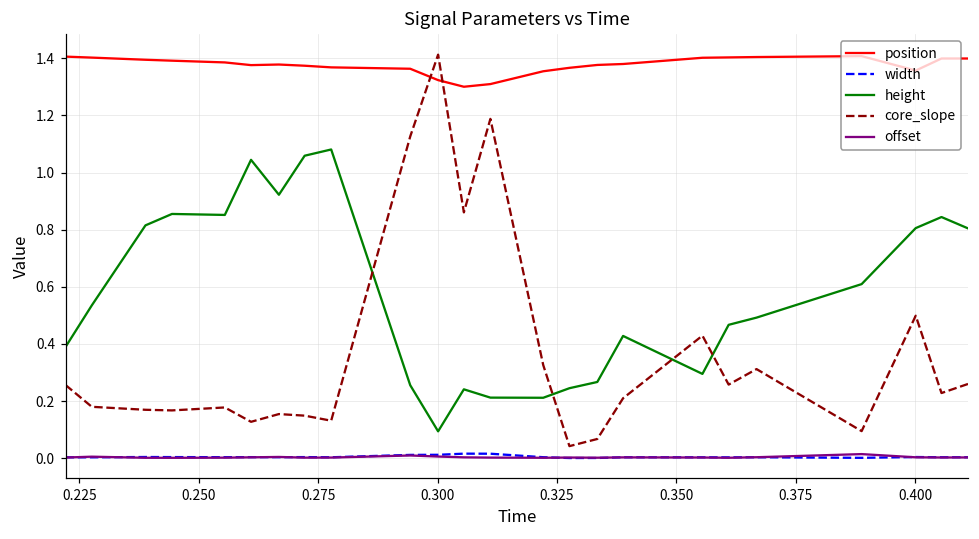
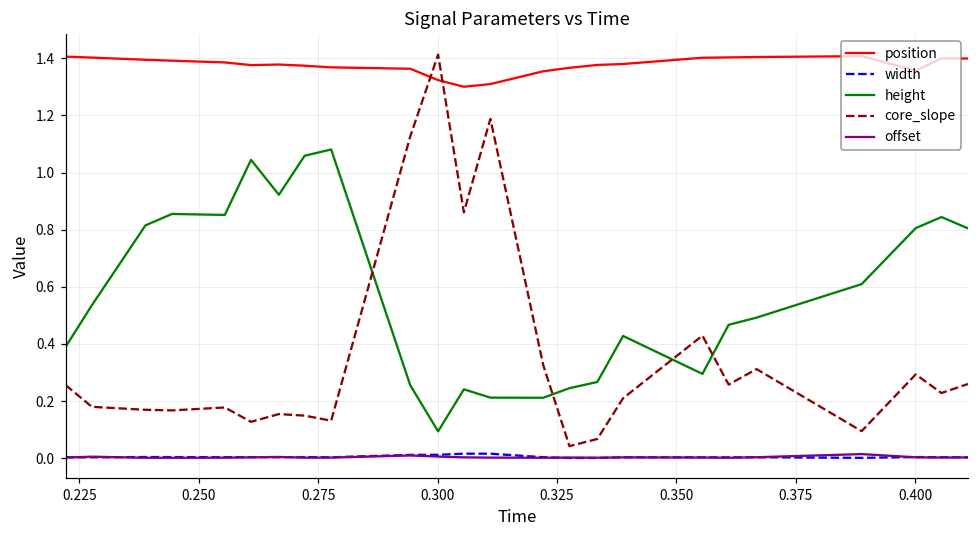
  {
    "position": {
      "0.300": 1.32
    },
    "height": {
      "0.300": 0.09,
      "0.400": 0.81
    },
    "core_slope": {
      "0.300": 1.41,
-     "0.400": 0.50
+     "0.400": 0.29
    }
  }
